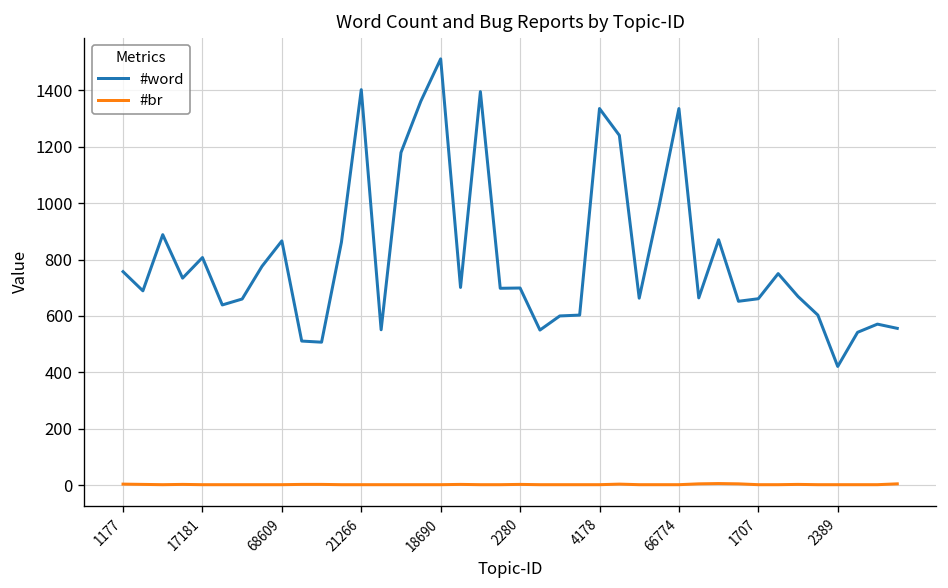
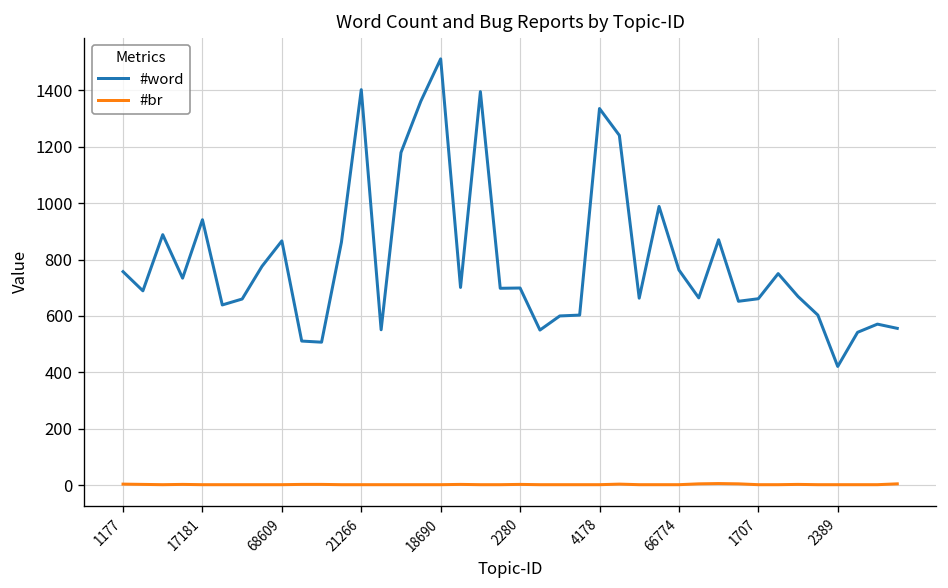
  {
    "#word": {
      "1177": 760,
-     "17181": 810,
+     "17181": 940,
      "68609": 870,
      "21266": 1400,
      "18690": 1510,
      "2280": 700,
      "4178": 1340,
-     "66774": 1340,
+     "66774": 760,
      "1707": 660,
      "2389": 420
    },
    "#br": {
      "1177": 0,
      "17181": 0,
      "68609": 0,
      "21266": 0,
      "18690": 0,
      "2280": 0,
      "4178": 0,
      "66774": 0,
      "1707": 0,
      "2389": 0
    }
  }
